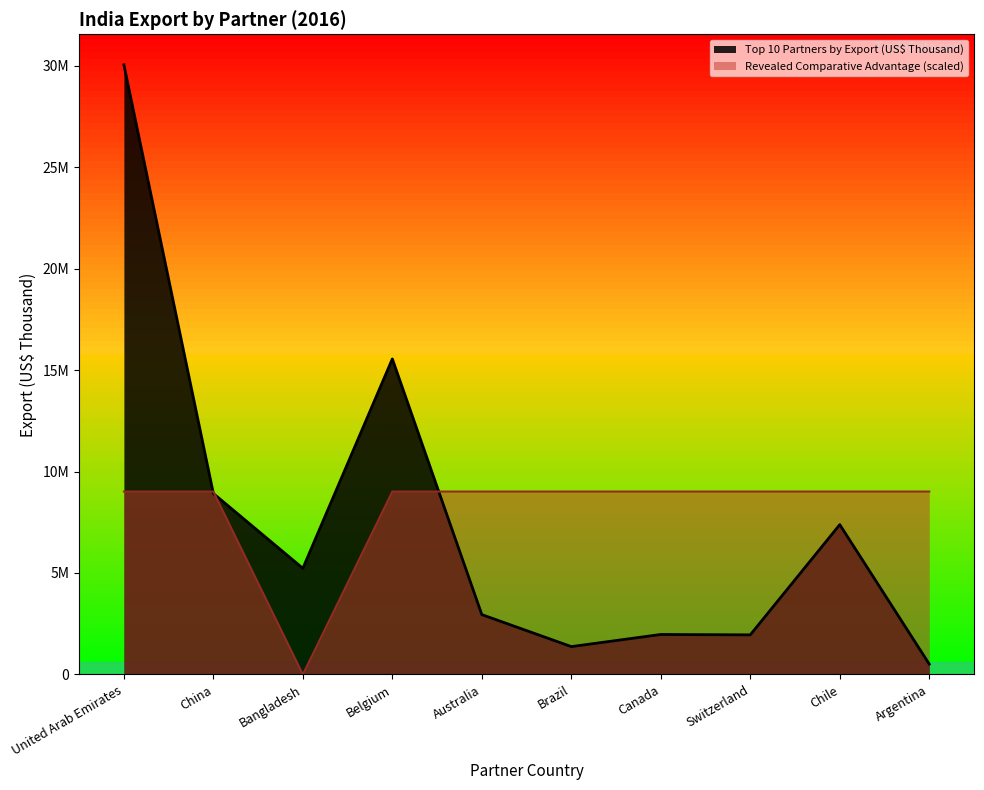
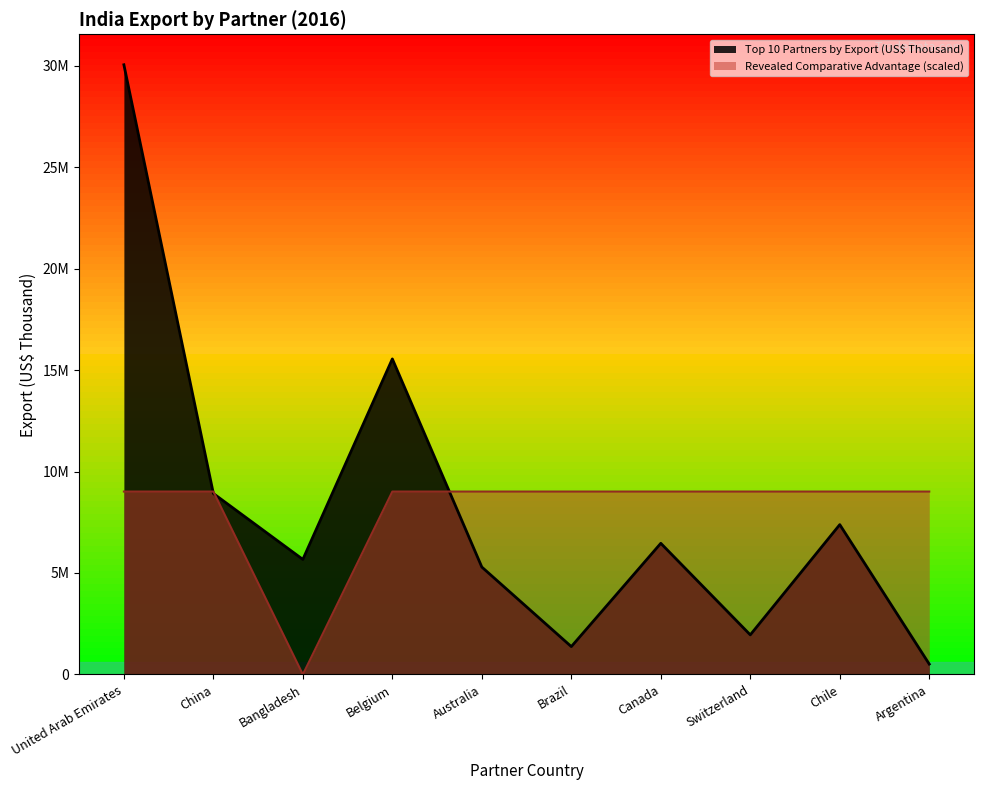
  {
    "Top 10 Partners by Export (US$ Thousand)": {
      "United Arab Emirates": 30000000,
-     "Bangladesh": 5200000,
+     "Bangladesh": 5700000,
      "Belgium": 15500000,
-     "Australia": 2900000,
+     "Australia": 5300000,
      "Brazil": 1400000,
-     "Canada": 2000000,
+     "Canada": 6500000,
      "Switzerland": 2000000,
      "Chile": 7400000
    },
    "Revealed Comparative Advantage (scaled)": {
      "United Arab Emirates": 9000000,
      "Belgium": 9000000,
      "Australia": 9000000,
      "Brazil": 9000000,
      "Canada": 9000000,
      "Switzerland": 9000000,
      "Chile": 9000000,
      "Argentina": 9000000
    }
  }
